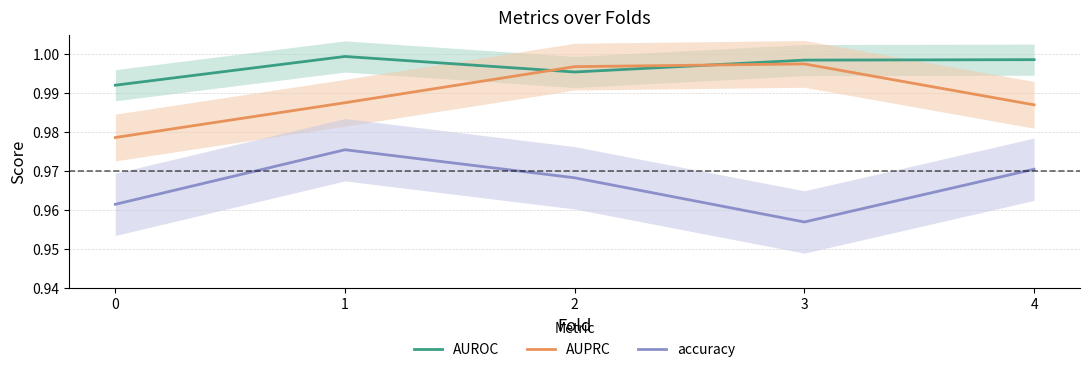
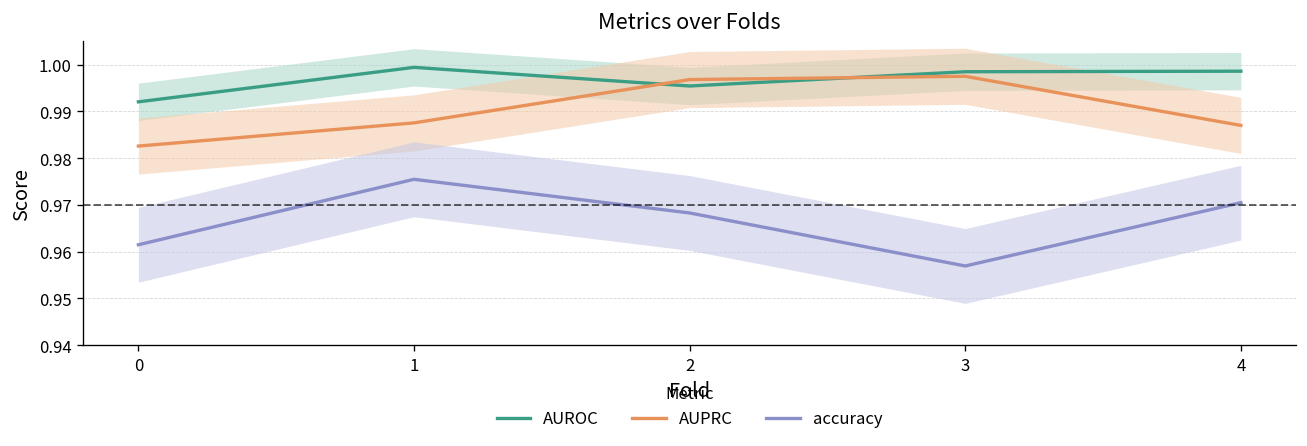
  {
    "AUROC": {
      "0": 0.992,
      "1": 0.999,
      "2": 0.995,
      "3": 0.998,
      "4": 0.999
    },
    "AUPRC": {
-     "0": 0.979,
+     "0": 0.983,
      "1": 0.988,
      "2": 0.997,
      "3": 0.997,
      "4": 0.987
    },
    "accuracy": {
      "0": 0.961,
      "1": 0.975,
      "2": 0.968,
      "3": 0.957,
      "4": 0.970
    }
  }
